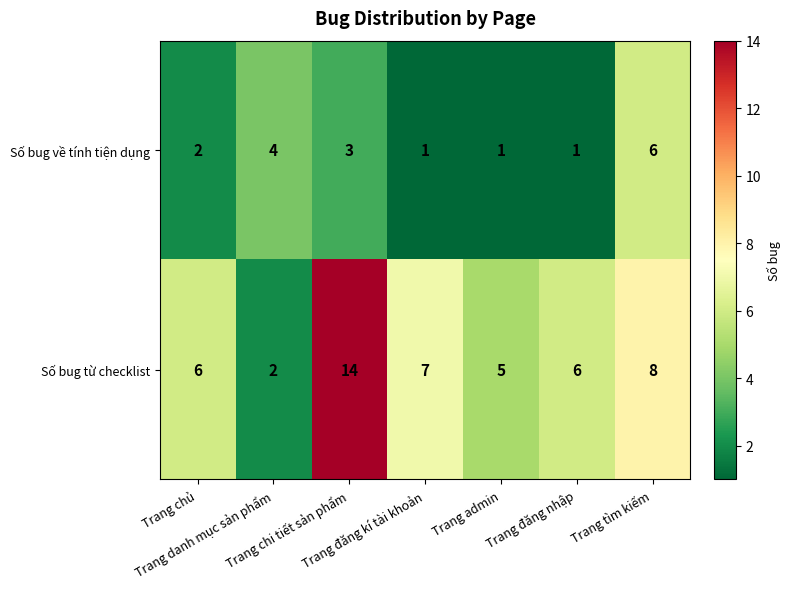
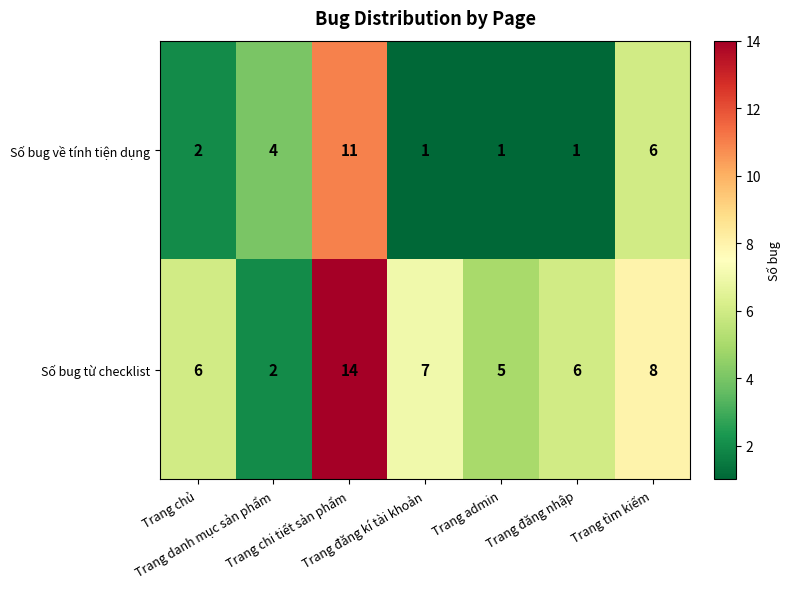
  {
    "Số bug về tính tiện dụng": {
      "Trang chủ": 2,
      "Trang danh mục sản phẩm": 4,
-     "Trang chi tiết sản phẩm": 3,
+     "Trang chi tiết sản phẩm": 11,
      "Trang đăng kí tài khoản": 1,
      "Trang admin": 1,
      "Trang đăng nhập": 1,
      "Trang tìm kiếm": 6
    },
    "Số bug từ checklist": {
      "Trang chủ": 6,
      "Trang danh mục sản phẩm": 2,
      "Trang chi tiết sản phẩm": 14,
      "Trang đăng kí tài khoản": 7,
      "Trang admin": 5,
      "Trang đăng nhập": 6,
      "Trang tìm kiếm": 8
    }
  }
